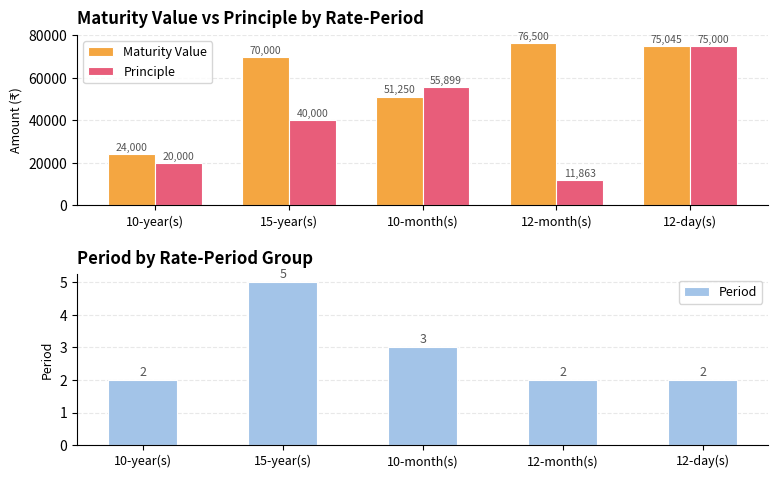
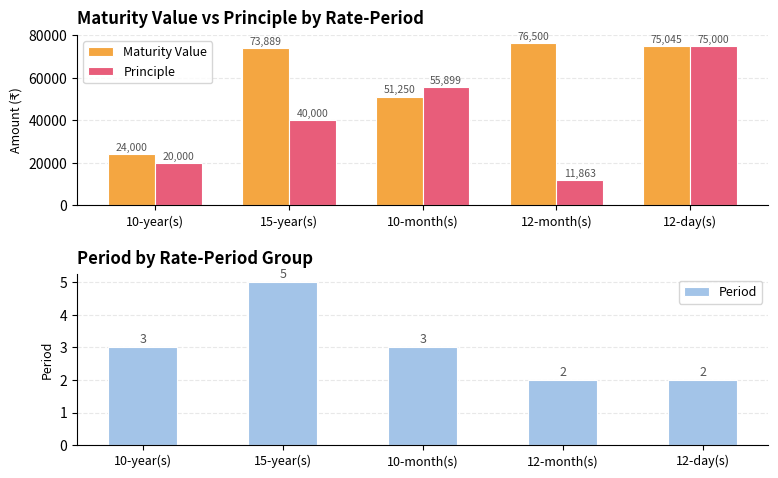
  {
    "Maturity Value vs Principle by Rate-Period": {
      "Maturity Value": {
        "10-year(s)": "24,000",
-       "15-year(s)": "70,000",
+       "15-year(s)": "73,889",
        "10-month(s)": "51,250",
        "12-month(s)": "76,500",
        "12-day(s)": "75,045"
      },
      "Principle": {
        "10-year(s)": "20,000",
        "15-year(s)": "40,000",
        "10-month(s)": "55,899",
        "12-month(s)": "11,863",
        "12-day(s)": "75,000"
      }
    },
    "Period by Rate-Period Group": {
-     "10-year(s)": "2",
+     "10-year(s)": "3",
      "15-year(s)": "5",
      "10-month(s)": "3",
      "12-month(s)": "2",
      "12-day(s)": "2"
    }
  }
